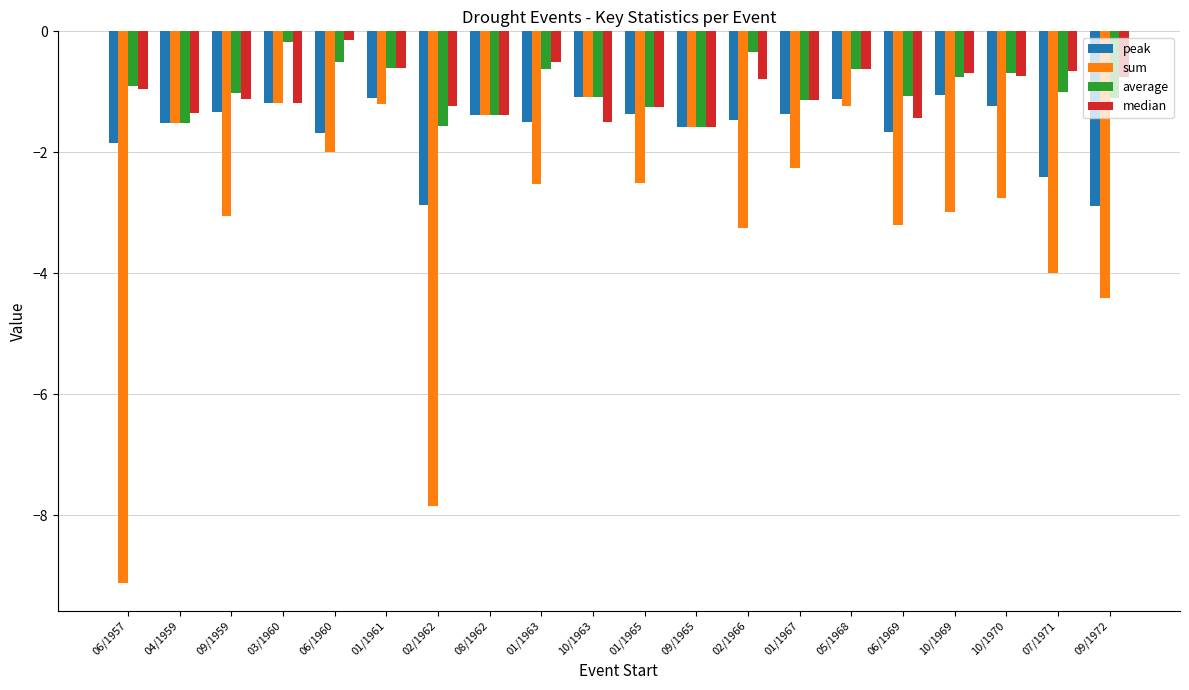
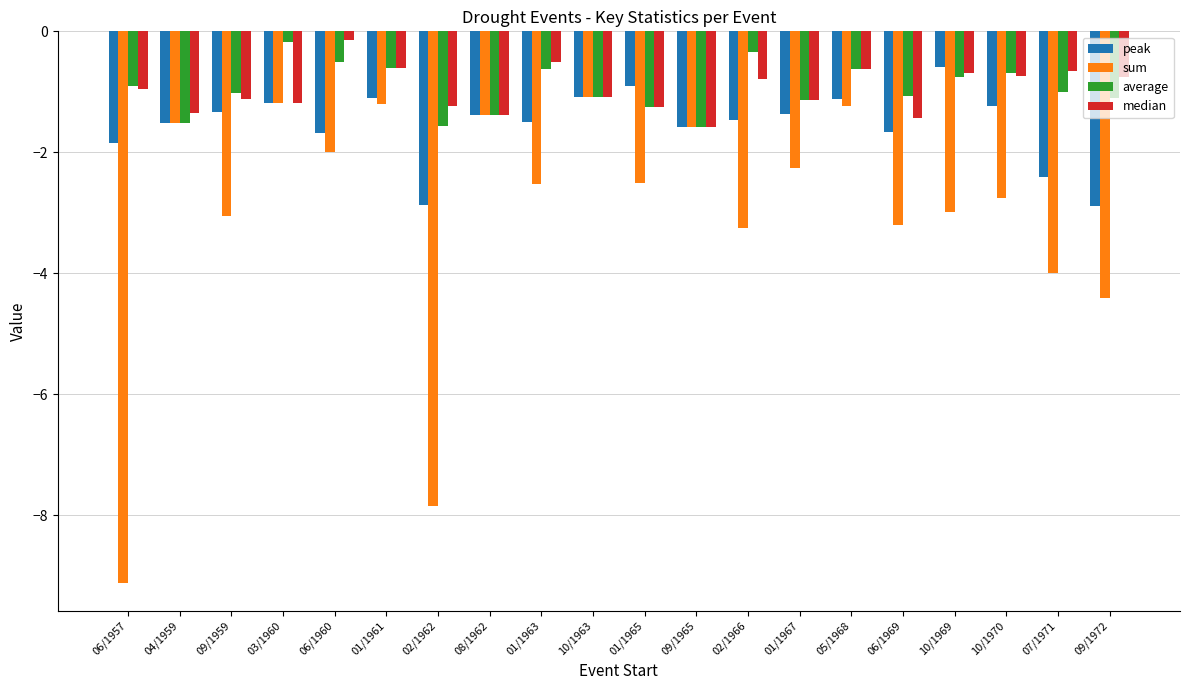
  {
    "peak": {
      "06/1957": -1.8,
      "04/1959": -1.5,
      "09/1959": -1.3,
      "03/1960": -1.2,
      "06/1960": -1.7,
      "01/1961": -1.1,
      "02/1962": -2.9,
      "08/1962": -1.4,
      "01/1963": -1.5,
      "10/1963": -1.1,
-     "01/1965": -1.4,
+     "01/1965": -0.9,
      "09/1965": -1.6,
      "02/1966": -1.5,
      "01/1967": -1.4,
      "05/1968": -1.1,
      "06/1969": -1.7,
-     "10/1969": -1.1,
+     "10/1969": -0.6,
      "10/1970": -1.2,
      "07/1971": -2.4,
      "09/1972": -2.9
    },
    "sum": {
      "06/1957": -9.1,
      "04/1959": -1.5,
      "09/1959": -3.1,
      "03/1960": -1.2,
      "06/1960": -2.0,
      "01/1961": -1.2,
      "02/1962": -7.8,
      "08/1962": -1.4,
      "01/1963": -2.5,
      "10/1963": -1.1,
      "01/1965": -2.5,
      "09/1965": -1.6,
      "02/1966": -3.3,
      "01/1967": -2.3,
      "05/1968": -1.2,
      "06/1969": -3.2,
      "10/1969": -3.0,
      "10/1970": -2.8,
      "07/1971": -4.0,
      "09/1972": -4.4
    },
    "average": {
      "06/1957": -0.9,
      "04/1959": -1.5,
      "09/1959": -1.0,
      "03/1960": -0.2,
      "06/1960": -0.5,
      "01/1961": -0.6,
      "02/1962": -1.6,
      "08/1962": -1.4,
      "01/1963": -0.6,
      "10/1963": -1.1,
      "01/1965": -1.3,
      "09/1965": -1.6,
      "02/1966": -0.3,
      "01/1967": -1.1,
      "05/1968": -0.6,
      "06/1969": -1.1,
      "10/1969": -0.8,
      "10/1970": -0.7,
      "07/1971": -1.0
    },
    "median": {
      "06/1957": -1.0,
      "04/1959": -1.4,
      "09/1959": -1.1,
      "03/1960": -1.2,
      "06/1960": -0.2,
      "01/1961": -0.6,
      "02/1962": -1.2,
      "08/1962": -1.4,
      "01/1963": -0.5,
-     "10/1963": -1.5,
+     "10/1963": -1.1,
      "01/1965": -1.3,
      "09/1965": -1.6,
      "02/1966": -0.8,
      "01/1967": -1.1,
      "05/1968": -0.6,
      "06/1969": -1.4,
      "10/1969": -0.7,
      "10/1970": -0.7,
      "07/1971": -0.7
    }
  }
